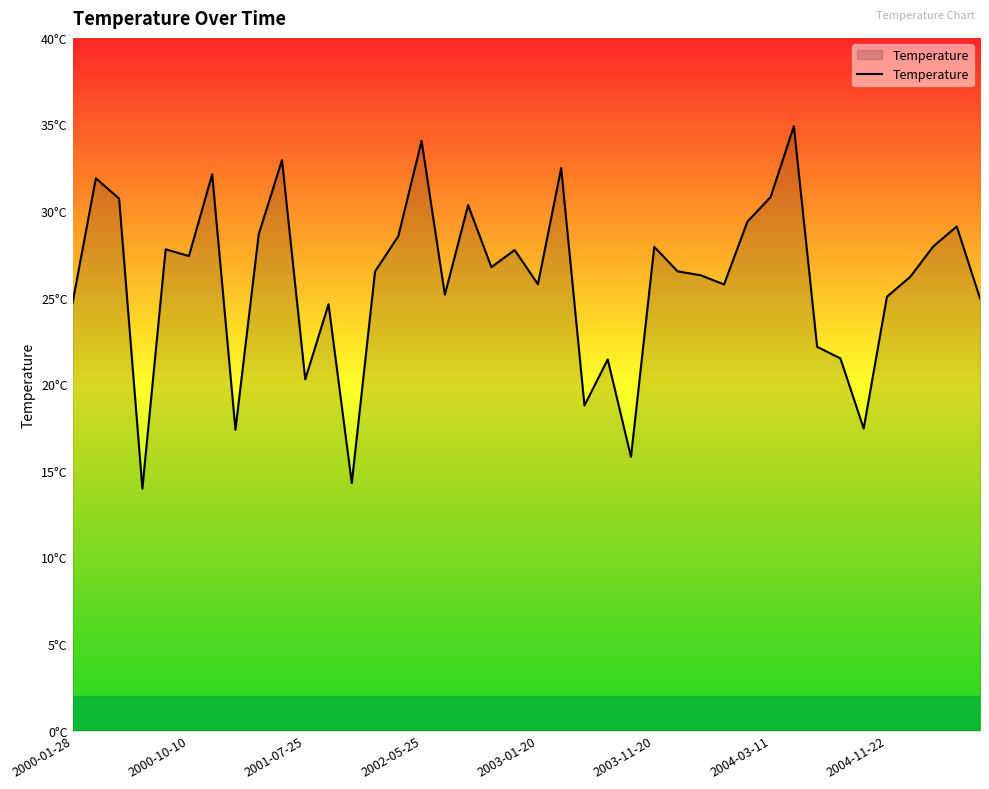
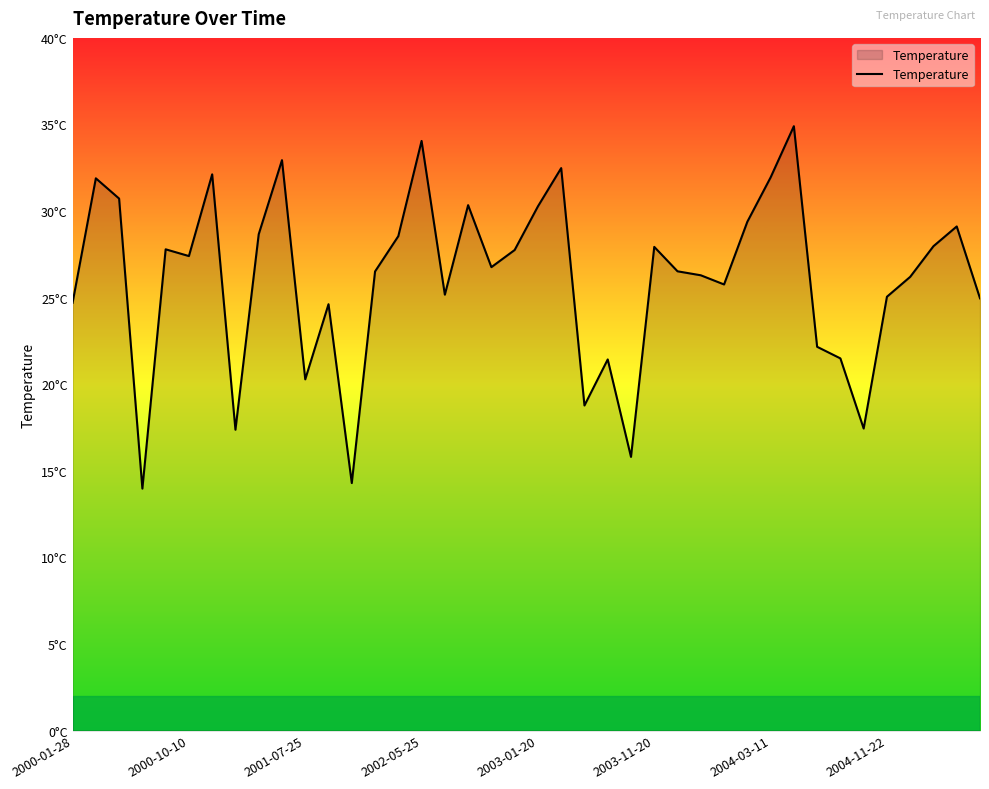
  {
    "2000-01-28": "24.7°C",
    "2000-10-10": "27.4°C",
    "2001-07-25": "20.3°C",
    "2002-05-25": "34.1°C",
-   "2003-01-20": "25.8°C",
+   "2003-01-20": "30.3°C",
    "2003-11-20": "27.9°C",
-   "2004-03-11": "30.8°C",
+   "2004-03-11": "31.9°C",
    "2004-11-22": "25.1°C"
  }
